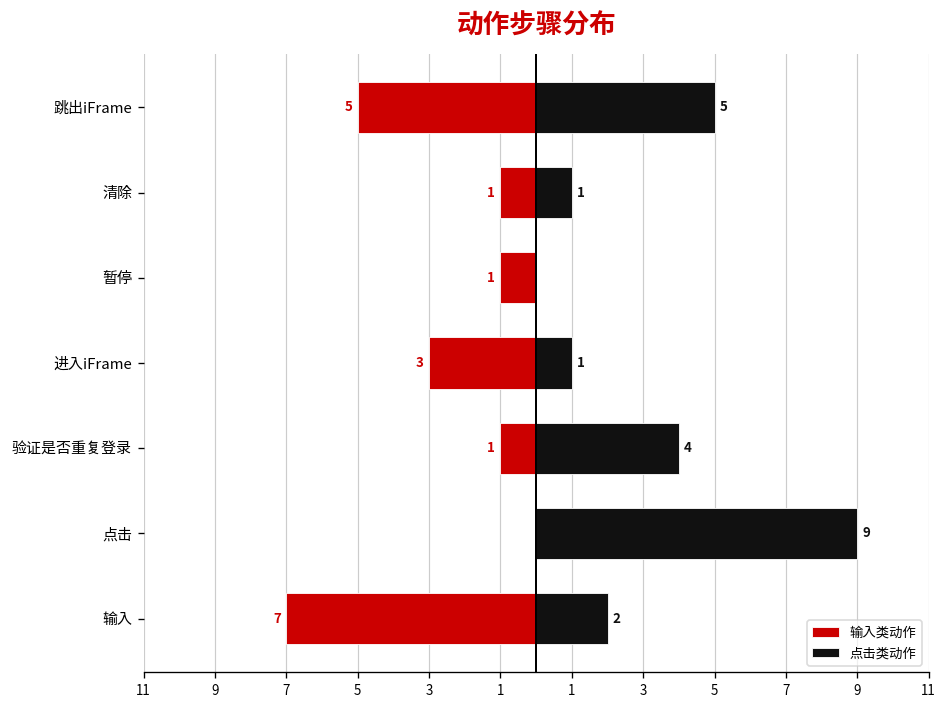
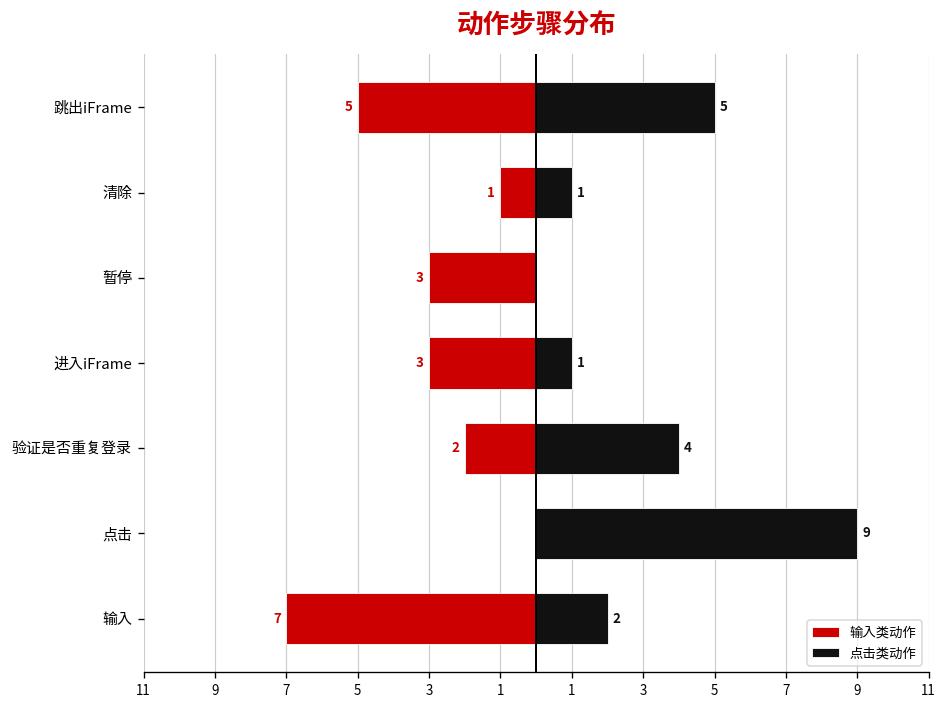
  {
    "输入类动作": {
-     "暂停": 1,
-     "验证是否重复登录": 1
+     "暂停": 3,
+     "验证是否重复登录": 2
    },
    "点击类动作": {
      "跳出iFrame": 5,
      "清除": 1,
      "进入iFrame": 1,
      "验证是否重复登录": 4,
      "点击": 9,
      "输入": 2
    }
  }
